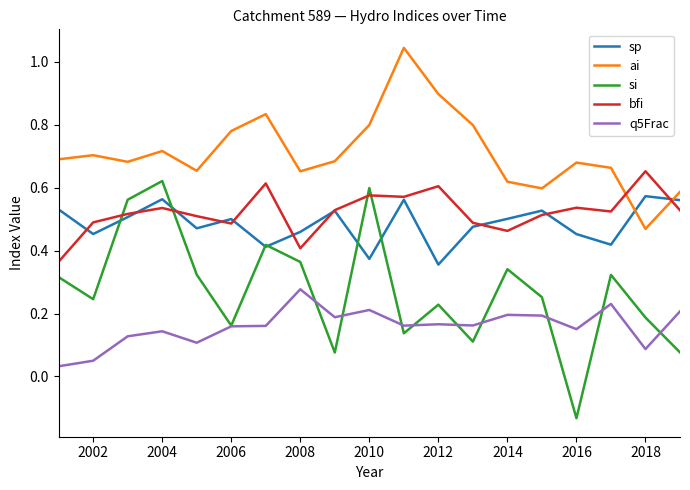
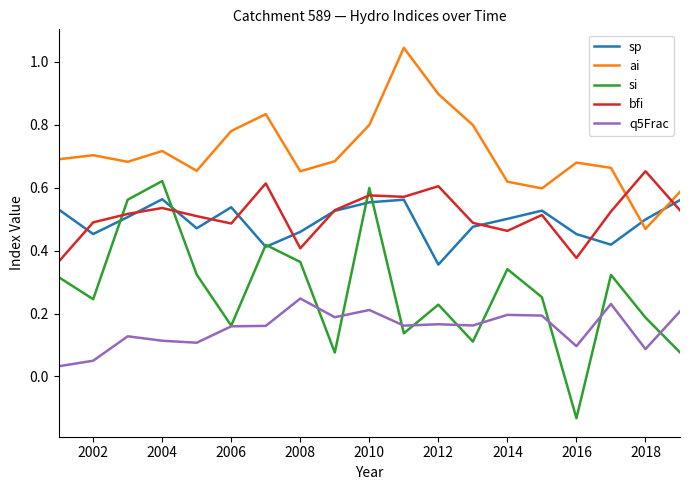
  {
    "sp": {
      "2002": 0.45,
      "2004": 0.56,
-     "2006": 0.50,
+     "2006": 0.54,
      "2008": 0.46,
-     "2010": 0.37,
+     "2010": 0.55,
      "2012": 0.36,
      "2014": 0.50,
      "2016": 0.45,
-     "2018": 0.57
+     "2018": 0.50
    },
    "ai": {
      "2002": 0.70,
      "2004": 0.72,
      "2006": 0.78,
      "2008": 0.65,
      "2010": 0.80,
      "2012": 0.90,
      "2014": 0.62,
      "2016": 0.68,
      "2018": 0.47
    },
    "si": {
      "2002": 0.25,
      "2004": 0.62,
      "2008": 0.36,
      "2010": 0.60,
      "2012": 0.23,
      "2014": 0.34,
      "2016": -0.13,
      "2018": 0.19
    },
    "bfi": {
      "2002": 0.49,
      "2004": 0.54,
      "2006": 0.49,
      "2008": 0.41,
      "2010": 0.58,
      "2012": 0.60,
      "2014": 0.46,
-     "2016": 0.54,
+     "2016": 0.38,
      "2018": 0.65
    },
    "q5Frac": {
      "2002": 0.05,
-     "2004": 0.14,
-     "2008": 0.28,
+     "2004": 0.11,
+     "2008": 0.25,
      "2010": 0.21,
      "2012": 0.17,
      "2014": 0.20,
-     "2016": 0.15,
+     "2016": 0.10,
      "2018": 0.09
    }
  }
